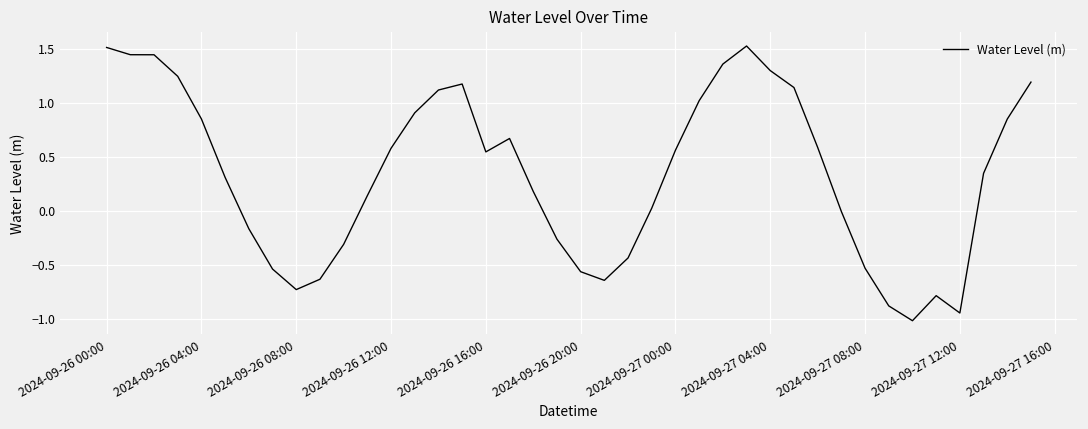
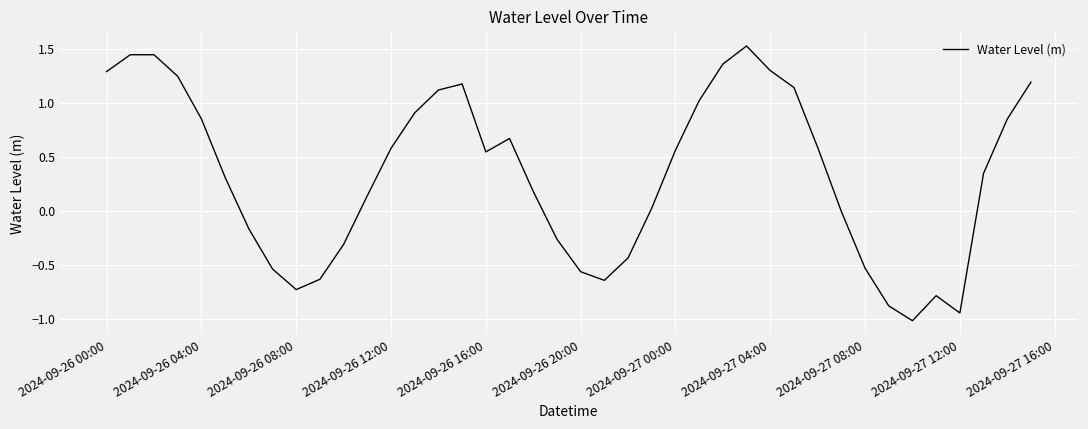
  {
-   "2024-09-26 00:00": 1.5,
+   "2024-09-26 00:00": 1.3,
    "2024-09-26 04:00": 0.9,
    "2024-09-26 08:00": -0.7,
    "2024-09-26 12:00": 0.6,
    "2024-09-26 16:00": 0.6,
    "2024-09-26 20:00": -0.6,
    "2024-09-27 00:00": 0.6,
    "2024-09-27 04:00": 1.3,
    "2024-09-27 08:00": -0.5,
    "2024-09-27 12:00": -0.9
  }
